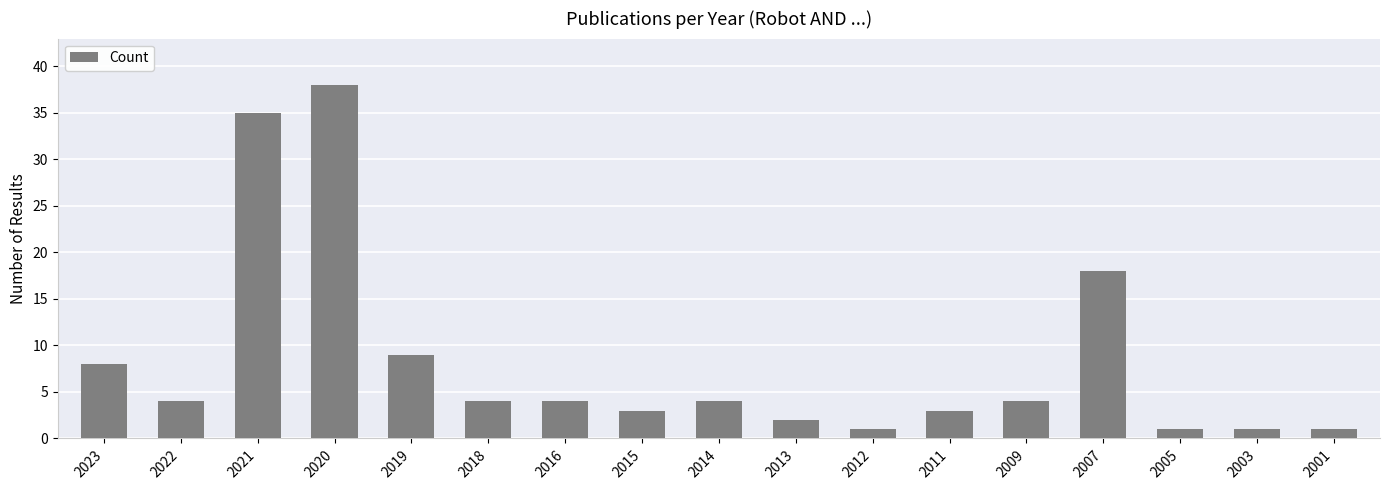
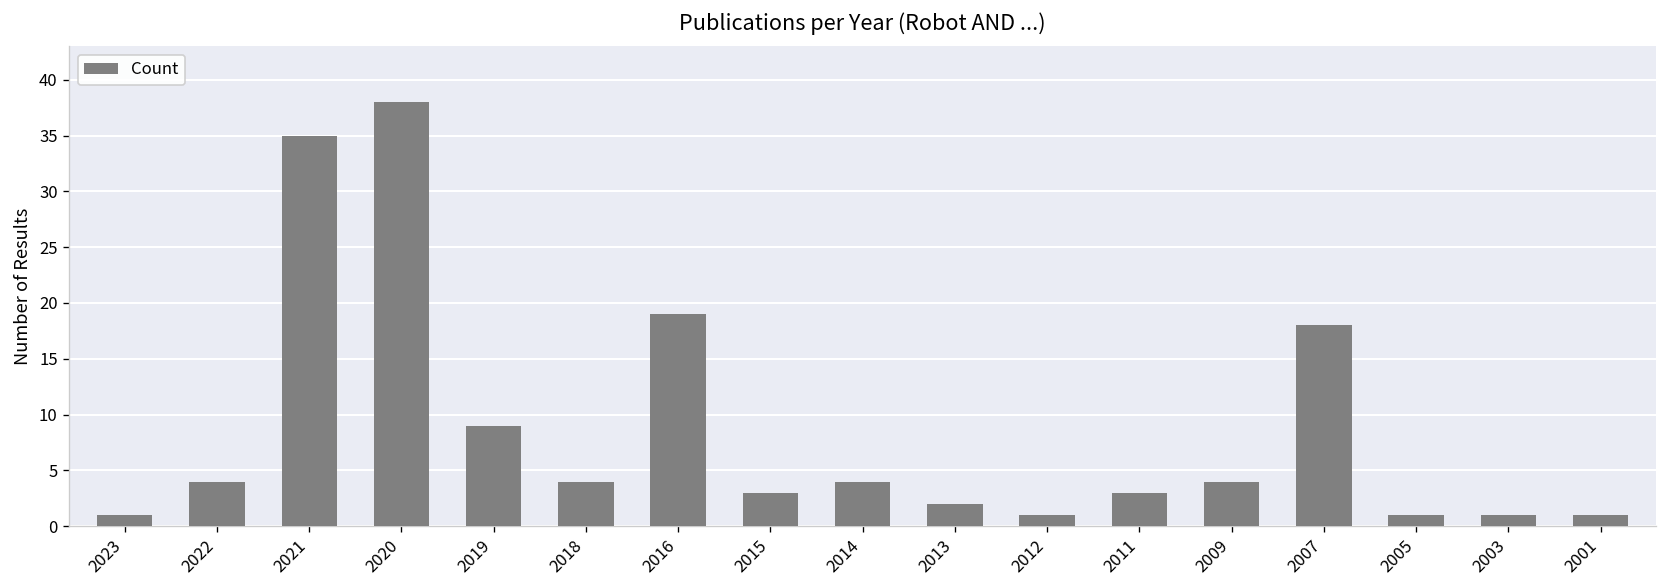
  {
-   "2023": 8,
+   "2023": 1,
    "2022": 4,
    "2021": 35,
    "2020": 38,
    "2019": 9,
    "2018": 4,
-   "2016": 4,
+   "2016": 19,
    "2015": 3,
    "2014": 4,
    "2013": 2,
    "2012": 1,
    "2011": 3,
    "2009": 4,
    "2007": 18,
    "2005": 1,
    "2003": 1,
    "2001": 1
  }
